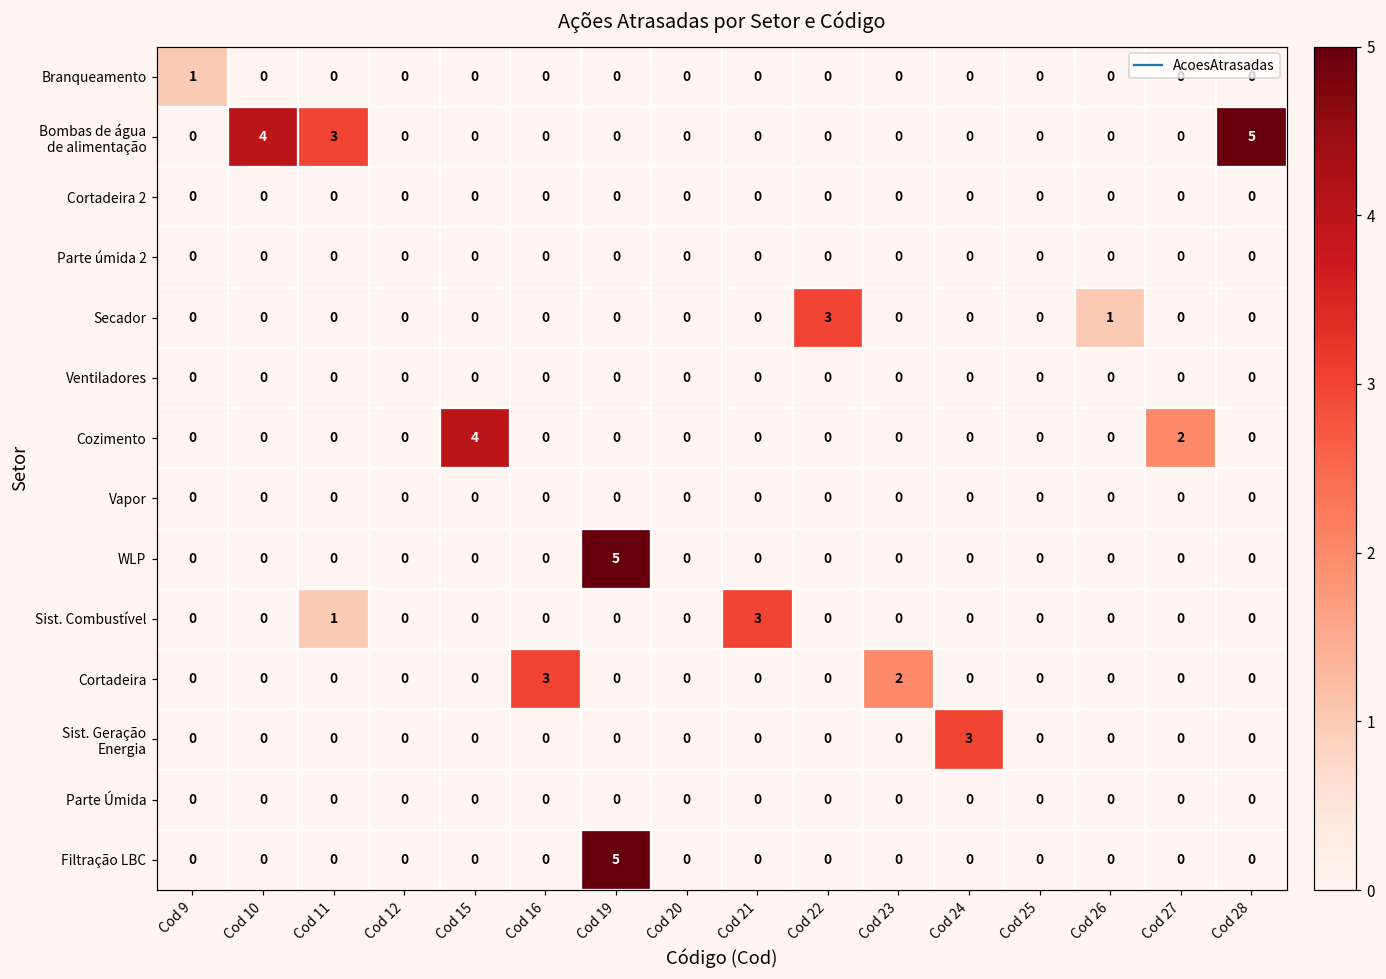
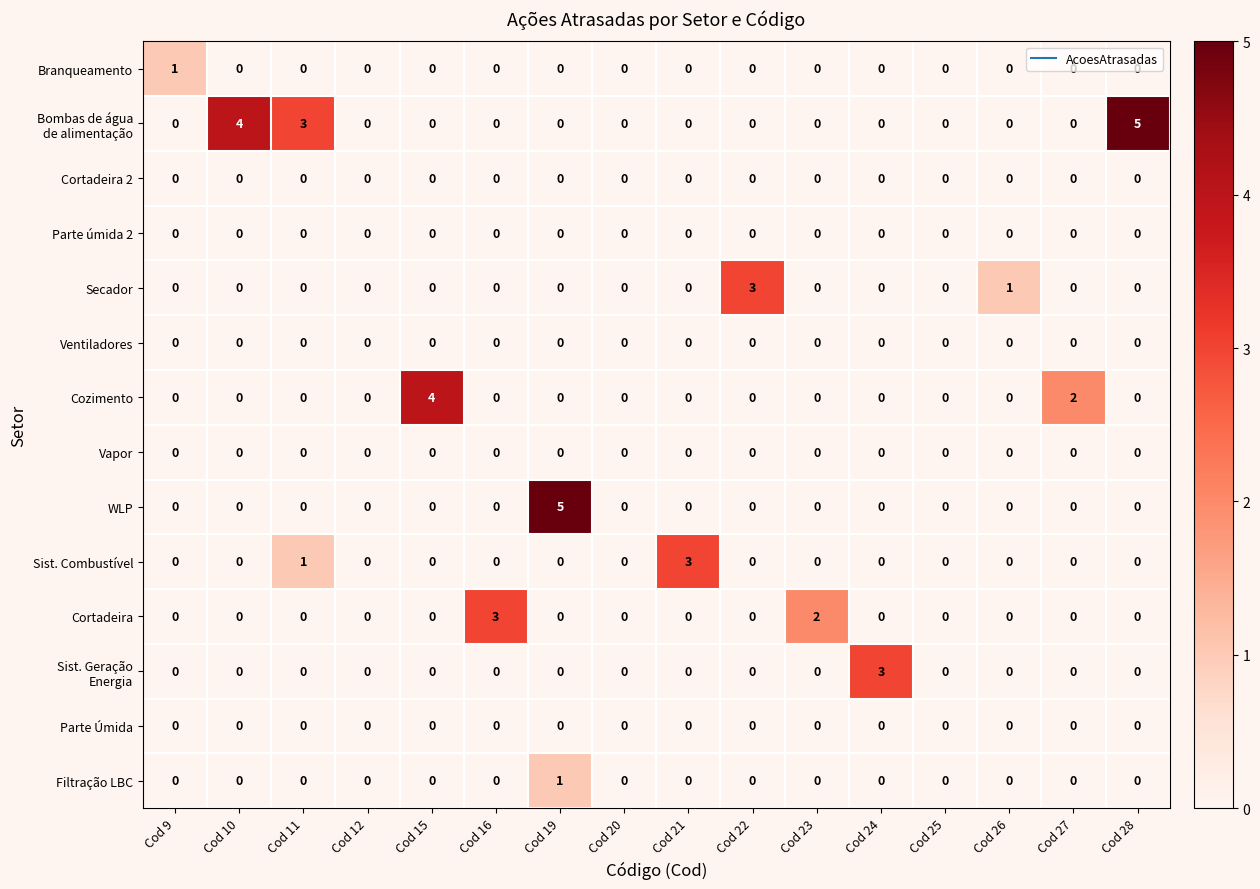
  {
    "Filtração LBC": {
      "Cod 9": 0,
      "Cod 10": 0,
      "Cod 11": 0,
      "Cod 12": 0,
      "Cod 15": 0,
      "Cod 16": 0,
-     "Cod 19": 5,
+     "Cod 19": 1,
      "Cod 20": 0,
      "Cod 21": 0,
      "Cod 22": 0,
      "Cod 23": 0,
      "Cod 24": 0,
      "Cod 25": 0,
      "Cod 26": 0,
      "Cod 27": 0,
      "Cod 28": 0
    }
  }
